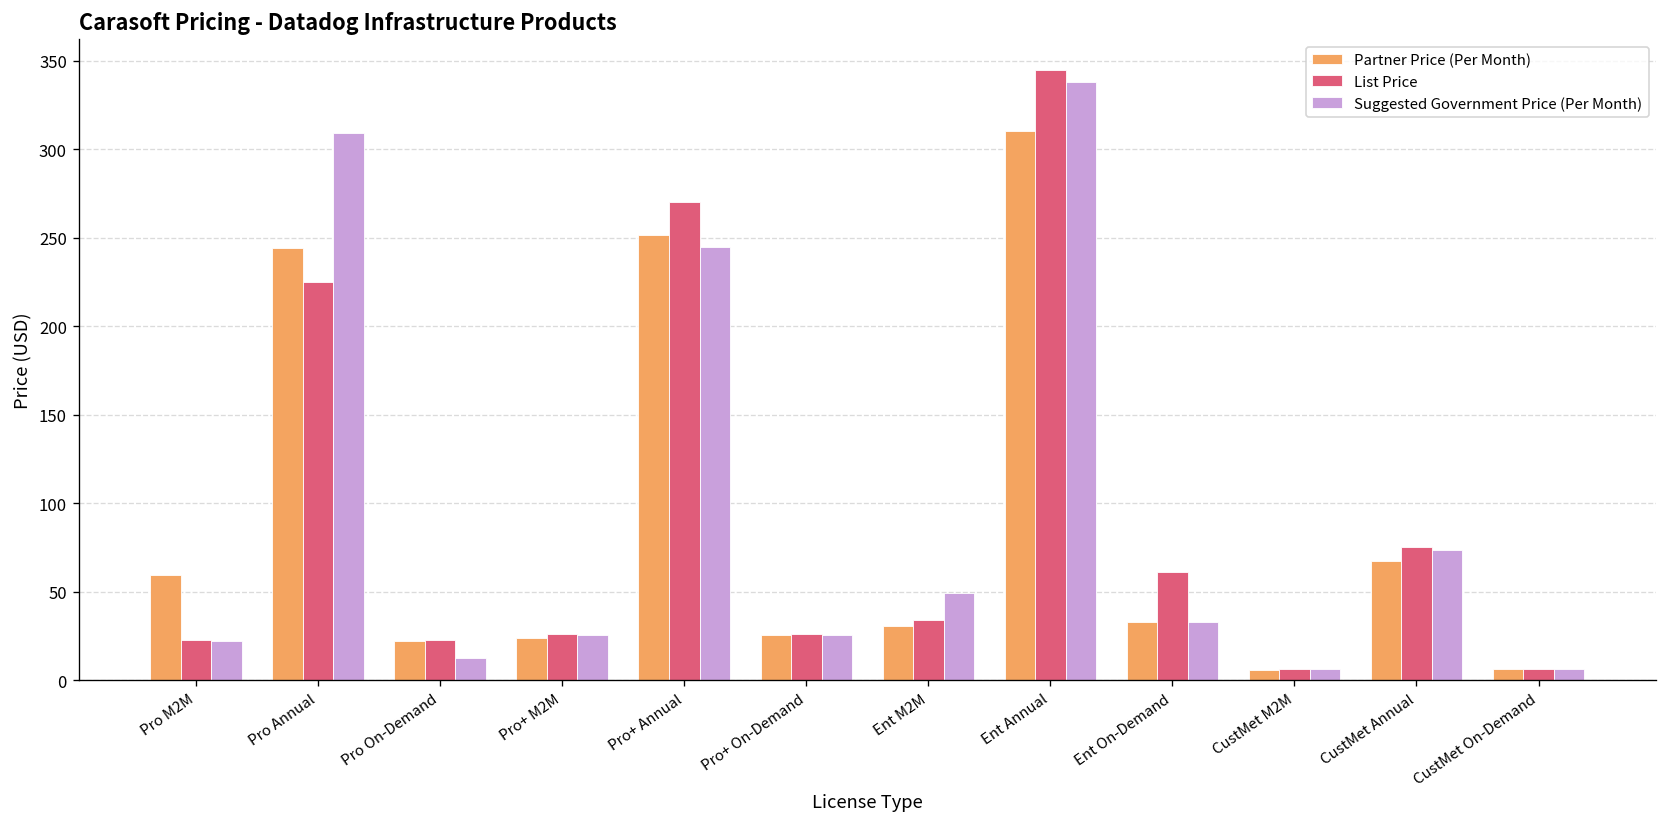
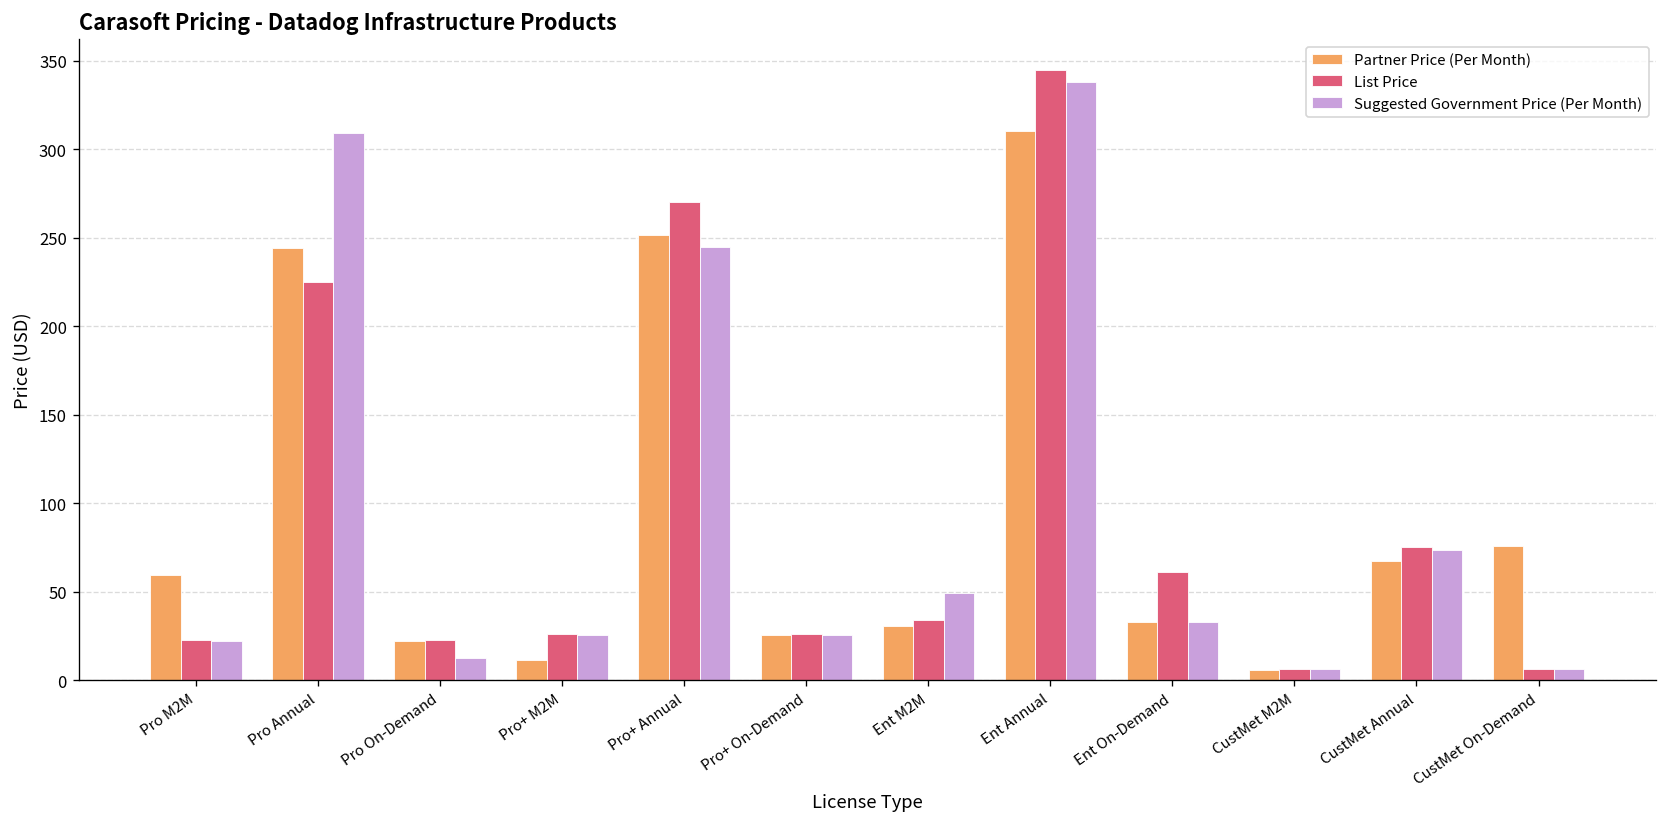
  {
    "Partner Price (Per Month)": {
      "Pro M2M": 59,
      "Pro Annual": 244,
      "Pro On-Demand": 22,
-     "Pro+ M2M": 24,
+     "Pro+ M2M": 11,
      "Pro+ Annual": 252,
      "Pro+ On-Demand": 25,
      "Ent M2M": 30,
      "Ent Annual": 311,
      "Ent On-Demand": 33,
      "CustMet M2M": 6,
      "CustMet Annual": 68,
-     "CustMet On-Demand": 6
+     "CustMet On-Demand": 76
    },
    "List Price": {
      "Pro M2M": 23,
      "Pro Annual": 225,
      "Pro On-Demand": 23,
      "Pro+ M2M": 26,
      "Pro+ Annual": 270,
      "Pro+ On-Demand": 26,
      "Ent M2M": 34,
      "Ent Annual": 345,
      "Ent On-Demand": 61,
      "CustMet M2M": 6,
      "CustMet Annual": 75,
      "CustMet On-Demand": 6
    },
    "Suggested Government Price (Per Month)": {
      "Pro M2M": 22,
      "Pro Annual": 309,
      "Pro On-Demand": 12,
      "Pro+ M2M": 26,
      "Pro+ Annual": 245,
      "Pro+ On-Demand": 26,
      "Ent M2M": 49,
      "Ent Annual": 338,
      "Ent On-Demand": 33,
      "CustMet M2M": 6,
      "CustMet Annual": 74,
      "CustMet On-Demand": 6
    }
  }
